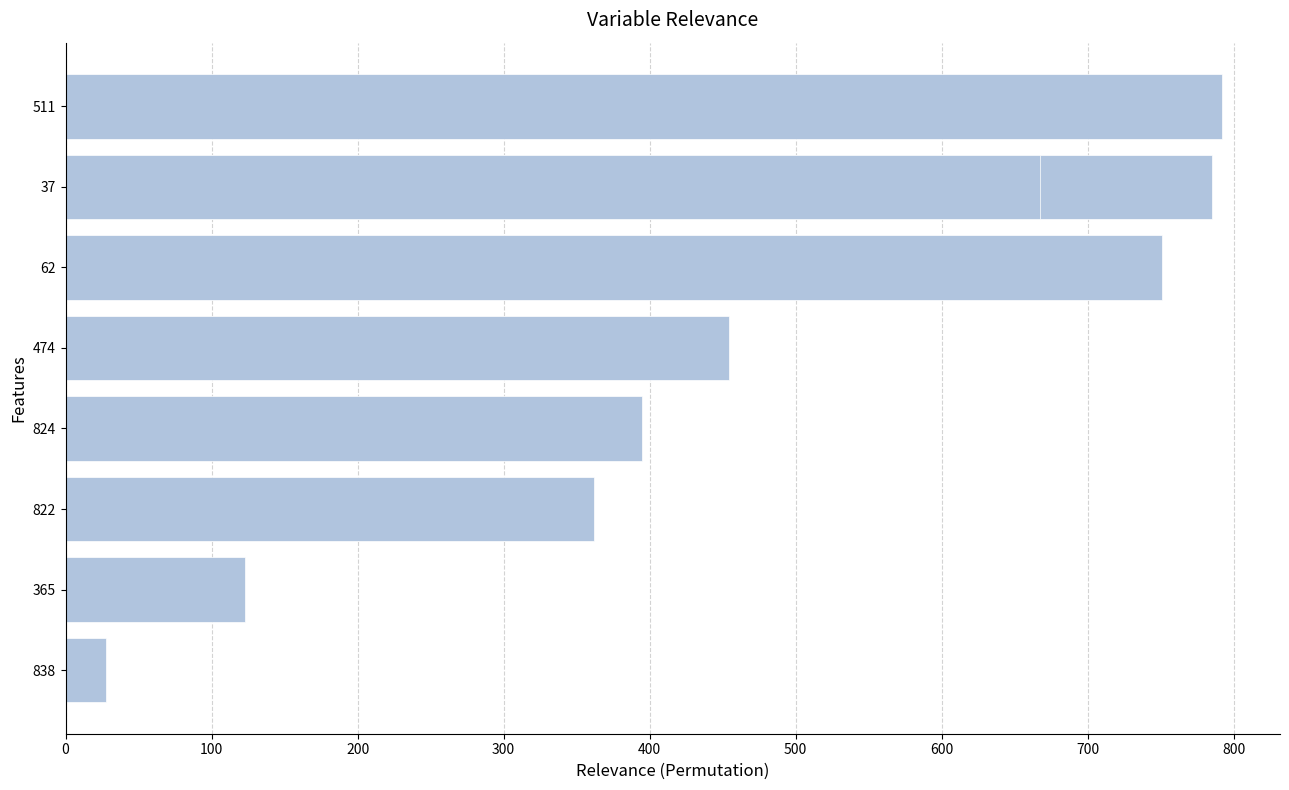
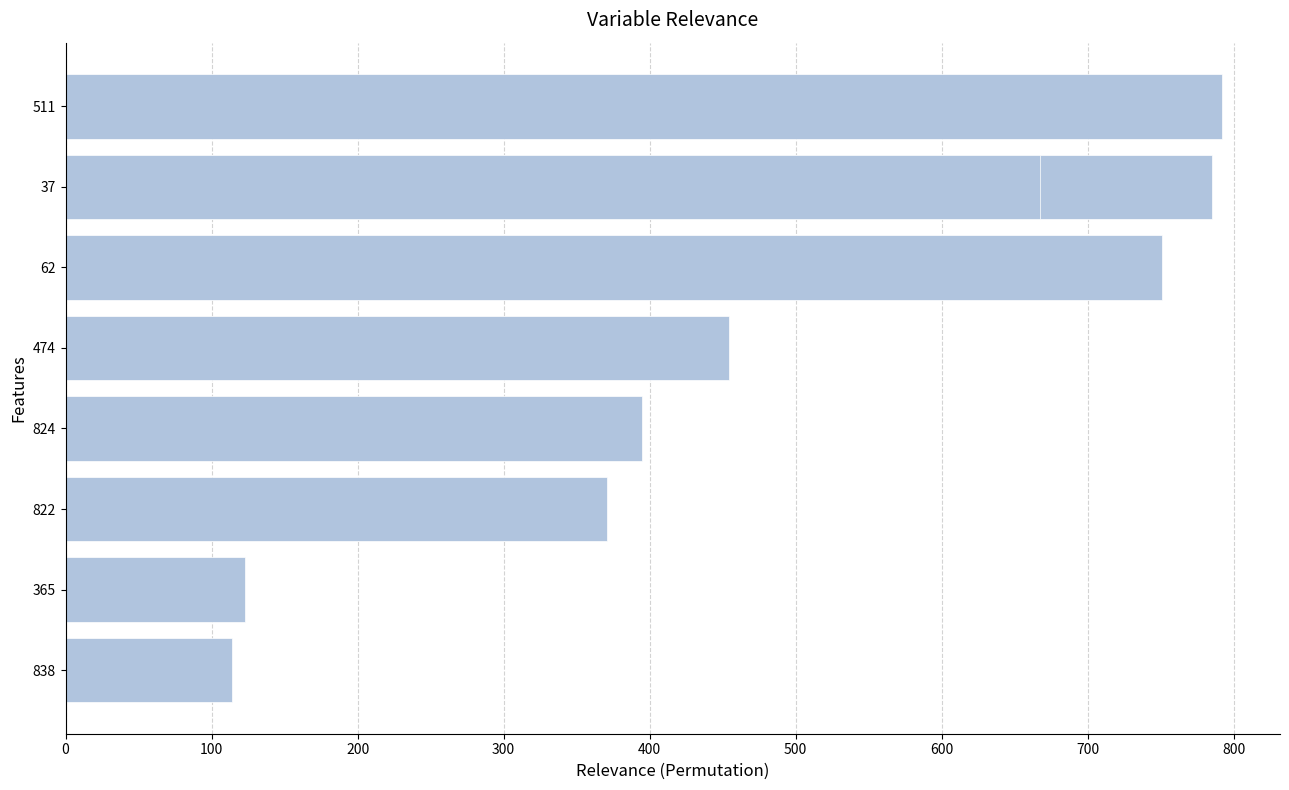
  {
    "511": 792,
    "62": 751,
    "474": 454,
    "824": 395,
-   "822": 362,
+   "822": 371,
    "365": 123,
-   "838": 28
+   "838": 114
  }
